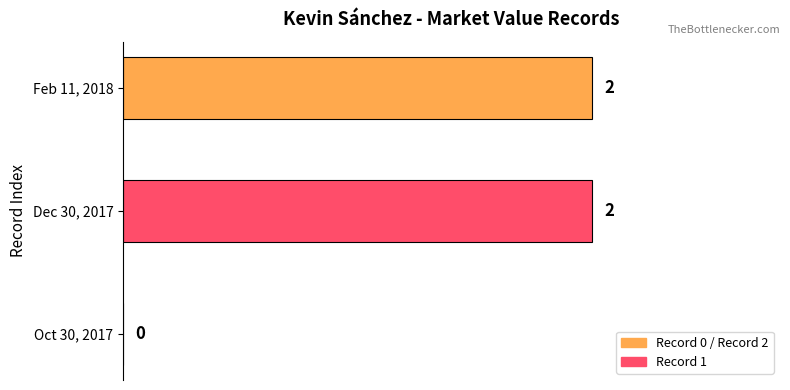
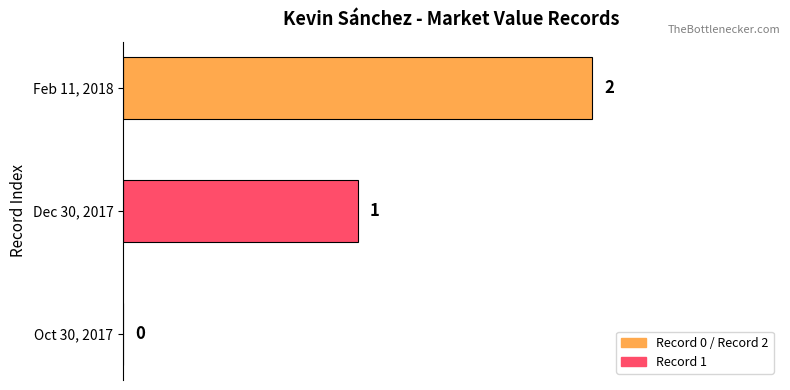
  {
    "Feb 11, 2018": 2,
-   "Dec 30, 2017": 2,
+   "Dec 30, 2017": 1,
    "Oct 30, 2017": 0
  }
